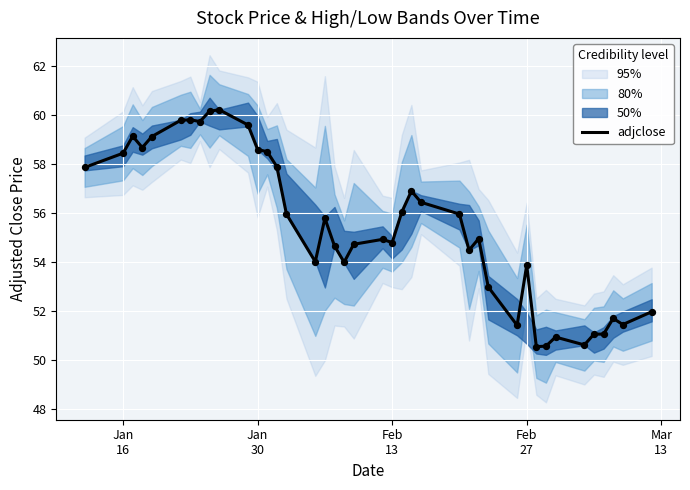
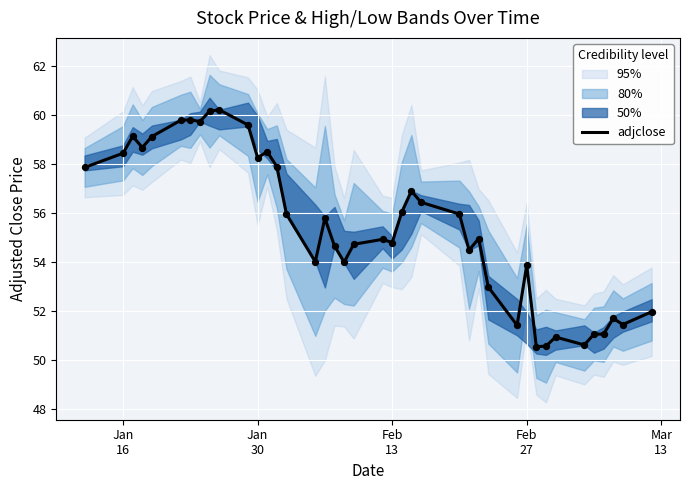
  {
    "adjclose": {
      "Jan 16": 58.4,
-     "Jan 30": 58.6,
+     "Jan 30": 58.3,
      "Feb 13": 54.8,
      "Feb 27": 53.9
    }
  }
